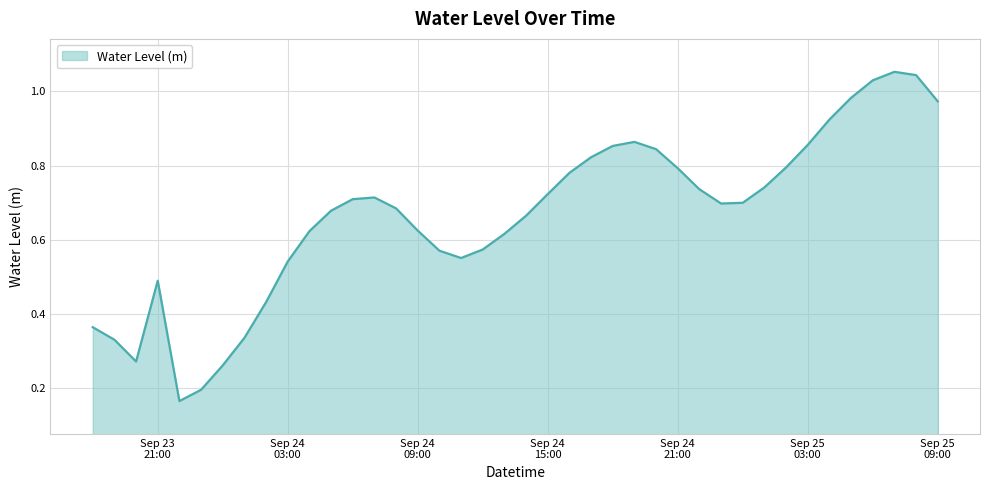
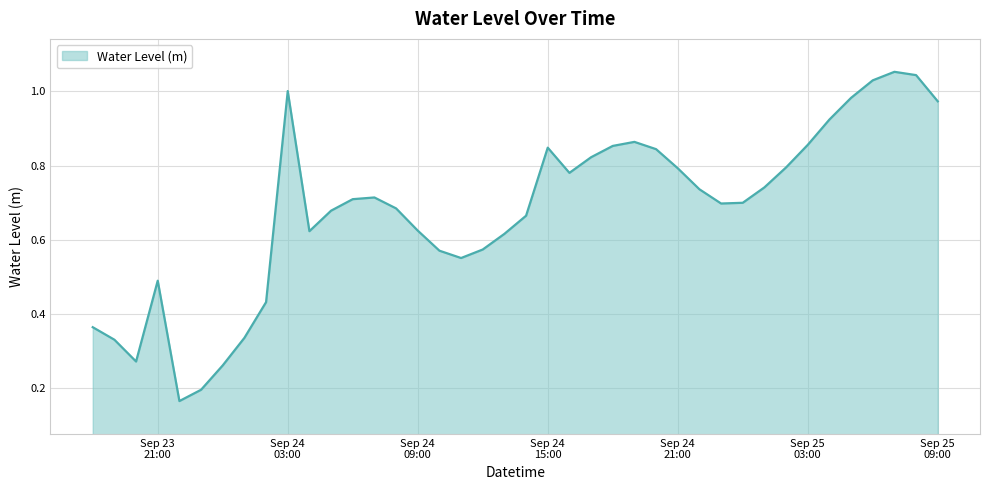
  {
    "Sep 23 21:00": 0.49,
-   "Sep 24 03:00": 0.54,
+   "Sep 24 03:00": 1.00,
    "Sep 24 09:00": 0.62,
-   "Sep 24 15:00": 0.72,
+   "Sep 24 15:00": 0.85,
    "Sep 24 21:00": 0.79,
    "Sep 25 03:00": 0.86,
    "Sep 25 09:00": 0.97
  }
